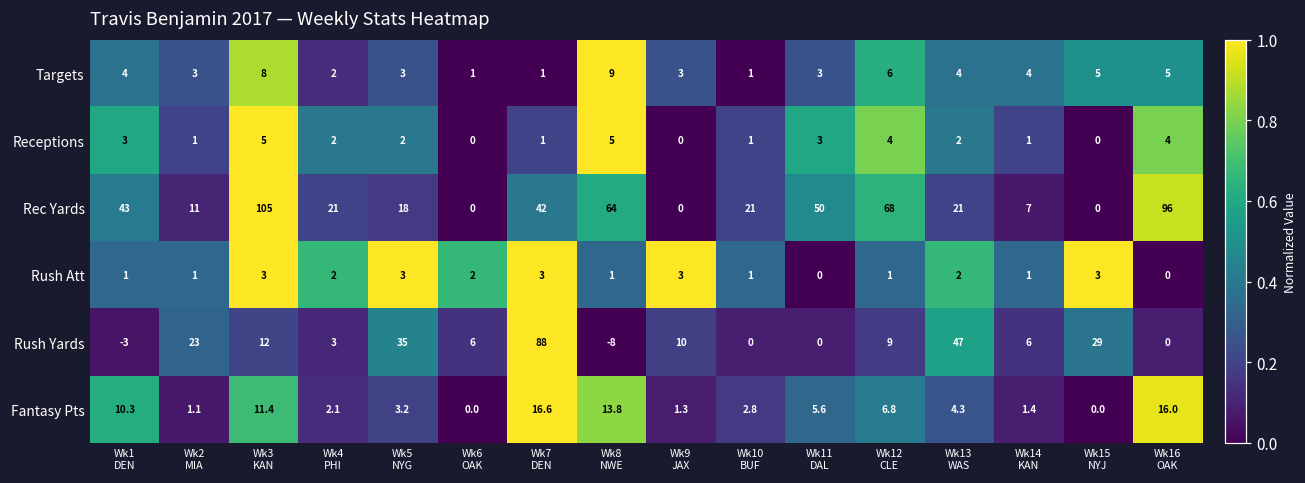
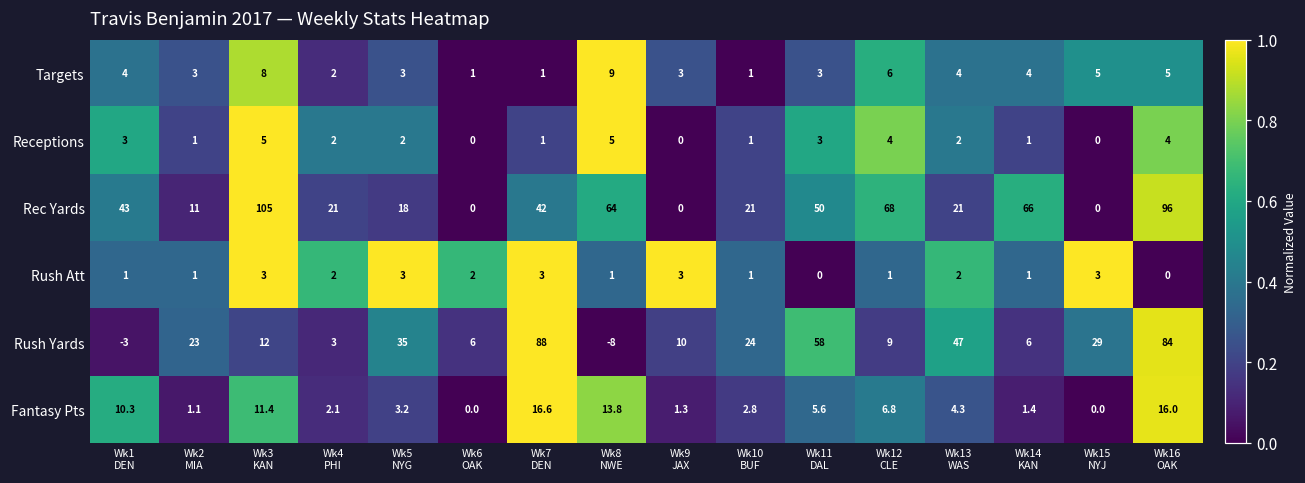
  {
    "Targets": {
      "Wk1 DEN": 4,
      "Wk2 MIA": 3,
      "Wk3 KAN": 8,
      "Wk4 PHI": 2,
      "Wk5 NYG": 3,
      "Wk6 OAK": 1,
      "Wk7 DEN": 1,
      "Wk8 NWE": 9,
      "Wk9 JAX": 3,
      "Wk10 BUF": 1,
      "Wk11 DAL": 3,
      "Wk12 CLE": 6,
      "Wk13 WAS": 4,
      "Wk14 KAN": 4,
      "Wk15 NYJ": 5,
      "Wk16 OAK": 5
    },
    "Receptions": {
      "Wk1 DEN": 3,
      "Wk2 MIA": 1,
      "Wk3 KAN": 5,
      "Wk4 PHI": 2,
      "Wk5 NYG": 2,
      "Wk6 OAK": 0,
      "Wk7 DEN": 1,
      "Wk8 NWE": 5,
      "Wk9 JAX": 0,
      "Wk10 BUF": 1,
      "Wk11 DAL": 3,
      "Wk12 CLE": 4,
      "Wk13 WAS": 2,
      "Wk14 KAN": 1,
      "Wk15 NYJ": 0,
      "Wk16 OAK": 4
    },
    "Rec Yards": {
      "Wk1 DEN": 43,
      "Wk2 MIA": 11,
      "Wk3 KAN": 105,
      "Wk4 PHI": 21,
      "Wk5 NYG": 18,
      "Wk6 OAK": 0,
      "Wk7 DEN": 42,
      "Wk8 NWE": 64,
      "Wk9 JAX": 0,
      "Wk10 BUF": 21,
      "Wk11 DAL": 50,
      "Wk12 CLE": 68,
      "Wk13 WAS": 21,
-     "Wk14 KAN": 7,
+     "Wk14 KAN": 66,
      "Wk15 NYJ": 0,
      "Wk16 OAK": 96
    },
    "Rush Att": {
      "Wk1 DEN": 1,
      "Wk2 MIA": 1,
      "Wk3 KAN": 3,
      "Wk4 PHI": 2,
      "Wk5 NYG": 3,
      "Wk6 OAK": 2,
      "Wk7 DEN": 3,
      "Wk8 NWE": 1,
      "Wk9 JAX": 3,
      "Wk10 BUF": 1,
      "Wk11 DAL": 0,
      "Wk12 CLE": 1,
      "Wk13 WAS": 2,
      "Wk14 KAN": 1,
      "Wk15 NYJ": 3,
      "Wk16 OAK": 0
    },
    "Rush Yards": {
      "Wk1 DEN": -3,
      "Wk2 MIA": 23,
      "Wk3 KAN": 12,
      "Wk4 PHI": 3,
      "Wk5 NYG": 35,
      "Wk6 OAK": 6,
      "Wk7 DEN": 88,
      "Wk8 NWE": -8,
      "Wk9 JAX": 10,
-     "Wk10 BUF": 0,
-     "Wk11 DAL": 0,
+     "Wk10 BUF": 24,
+     "Wk11 DAL": 58,
      "Wk12 CLE": 9,
      "Wk13 WAS": 47,
      "Wk14 KAN": 6,
      "Wk15 NYJ": 29,
-     "Wk16 OAK": 0
+     "Wk16 OAK": 84
    },
    "Fantasy Pts": {
      "Wk1 DEN": 10.3,
      "Wk2 MIA": 1.1,
      "Wk3 KAN": 11.4,
      "Wk4 PHI": 2.1,
      "Wk5 NYG": 3.2,
      "Wk6 OAK": 0.0,
      "Wk7 DEN": 16.6,
      "Wk8 NWE": 13.8,
      "Wk9 JAX": 1.3,
      "Wk10 BUF": 2.8,
      "Wk11 DAL": 5.6,
      "Wk12 CLE": 6.8,
      "Wk13 WAS": 4.3,
      "Wk14 KAN": 1.4,
      "Wk15 NYJ": 0.0,
      "Wk16 OAK": 16.0
    }
  }
